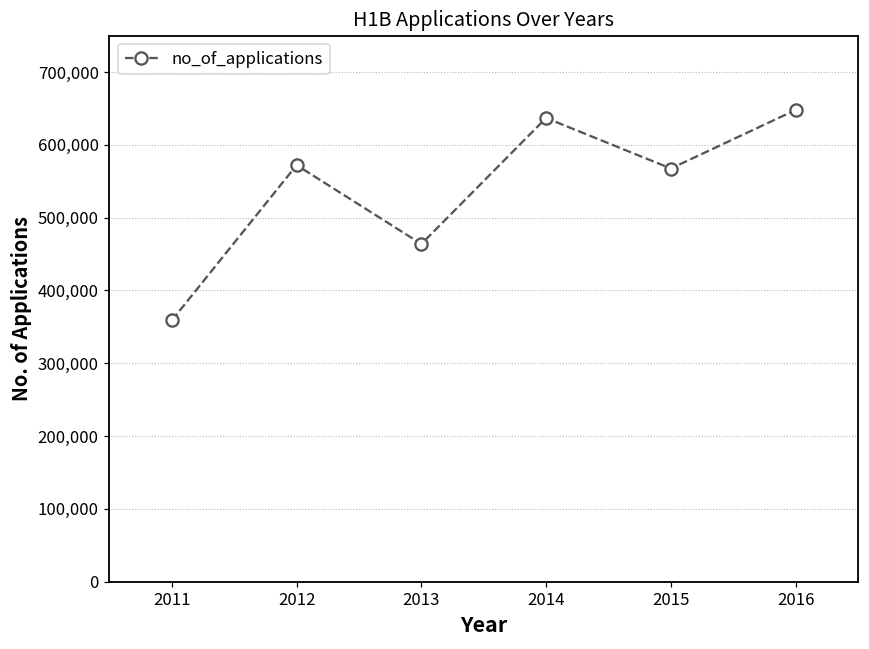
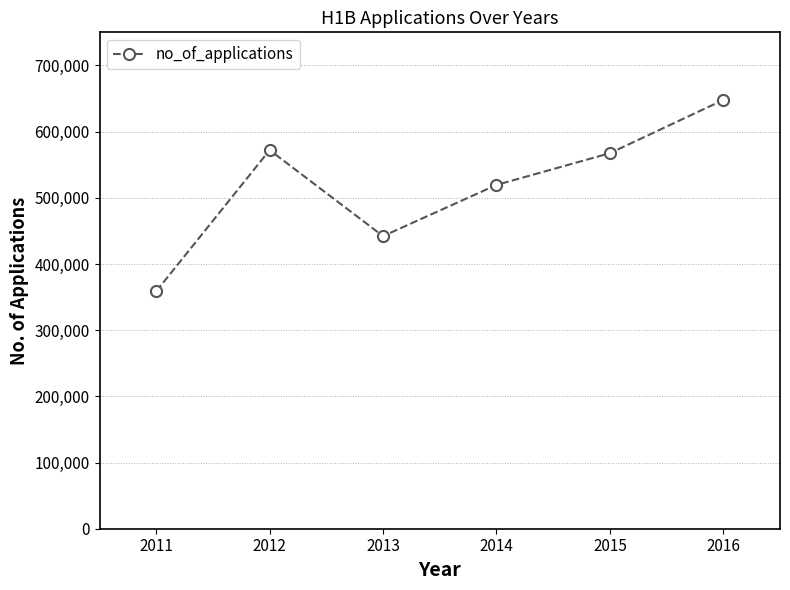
  {
    "2011": "360,000",
    "2012": "570,000",
-   "2013": "460,000",
-   "2014": "640,000",
+   "2013": "440,000",
+   "2014": "520,000",
    "2015": "570,000",
    "2016": "650,000"
  }
